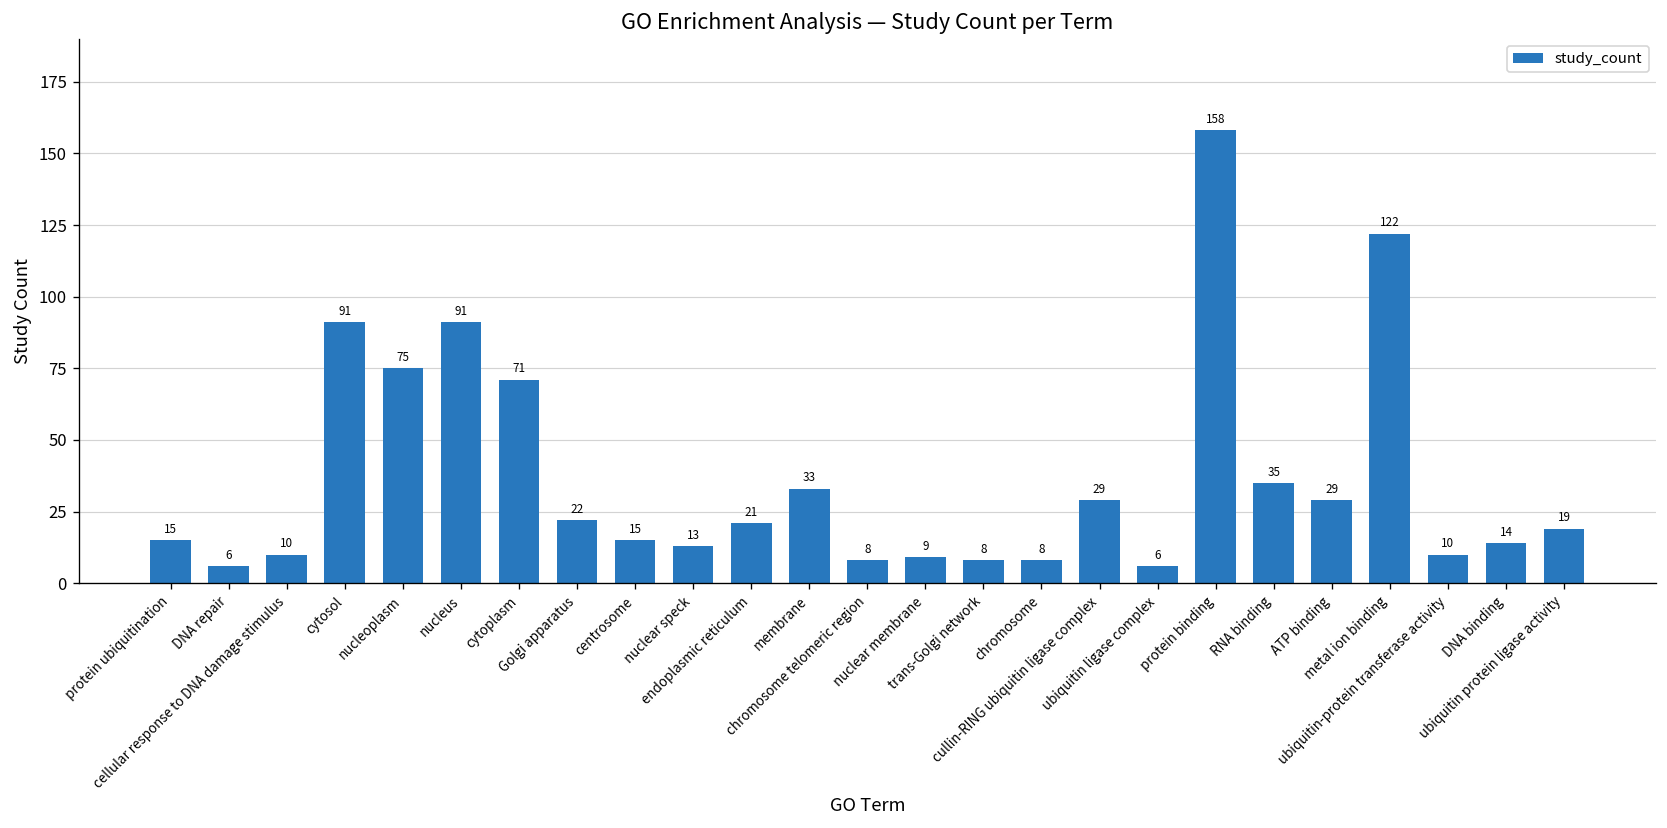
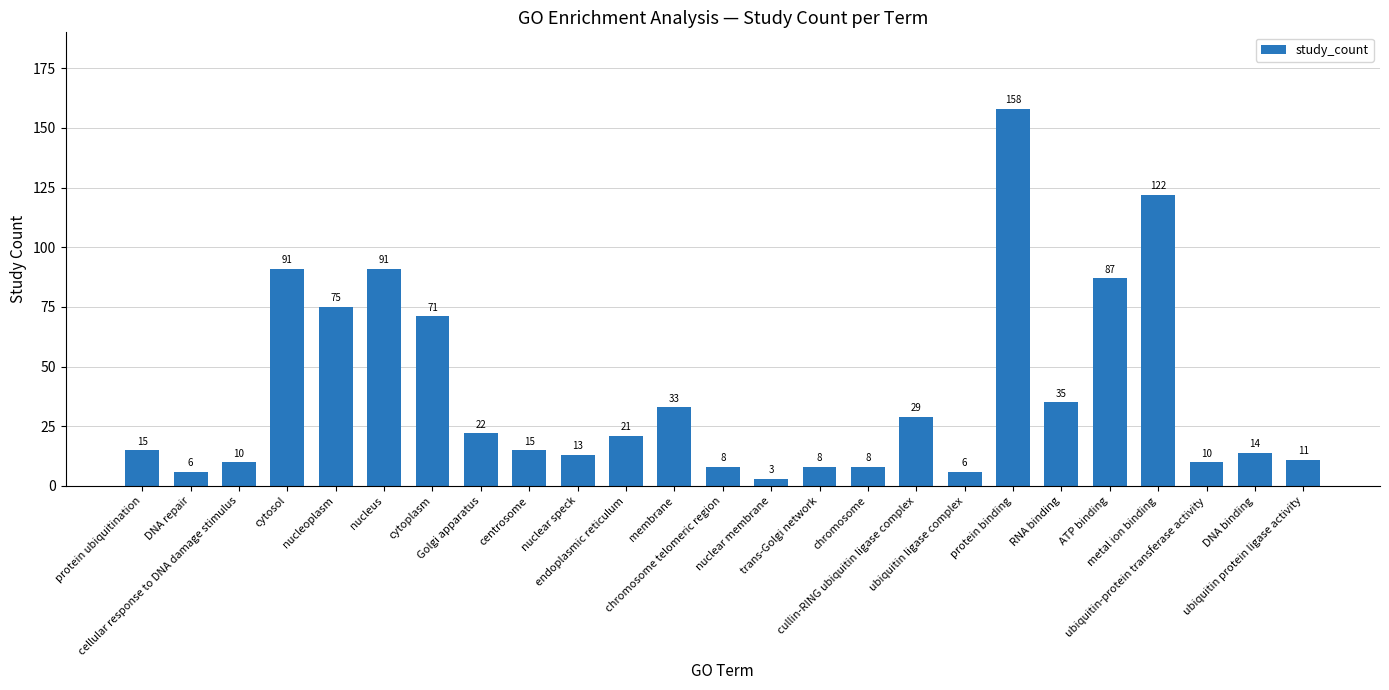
  {
    "protein ubiquitination": 15,
    "DNA repair": 6,
    "cellular response to DNA damage stimulus": 10,
    "cytosol": 91,
    "nucleoplasm": 75,
    "nucleus": 91,
    "cytoplasm": 71,
    "Golgi apparatus": 22,
    "centrosome": 15,
    "nuclear speck": 13,
    "endoplasmic reticulum": 21,
    "membrane": 33,
    "chromosome telomeric region": 8,
-   "nuclear membrane": 9,
+   "nuclear membrane": 3,
    "trans-Golgi network": 8,
    "chromosome": 8,
    "cullin-RING ubiquitin ligase complex": 29,
    "ubiquitin ligase complex": 6,
    "protein binding": 158,
    "RNA binding": 35,
-   "ATP binding": 29,
+   "ATP binding": 87,
    "metal ion binding": 122,
    "ubiquitin-protein transferase activity": 10,
    "DNA binding": 14,
-   "ubiquitin protein ligase activity": 19
+   "ubiquitin protein ligase activity": 11
  }
